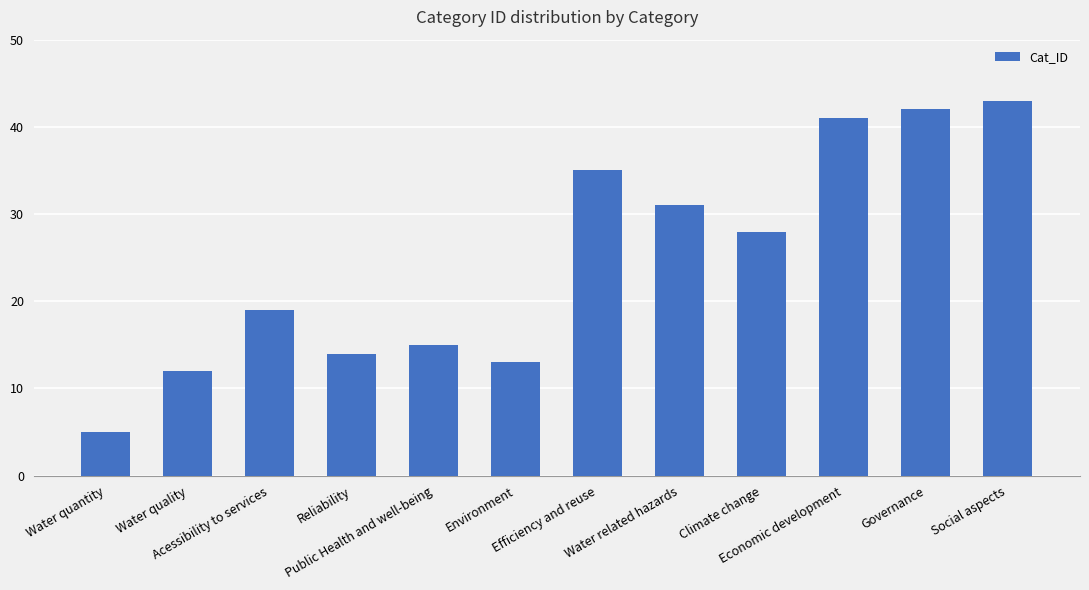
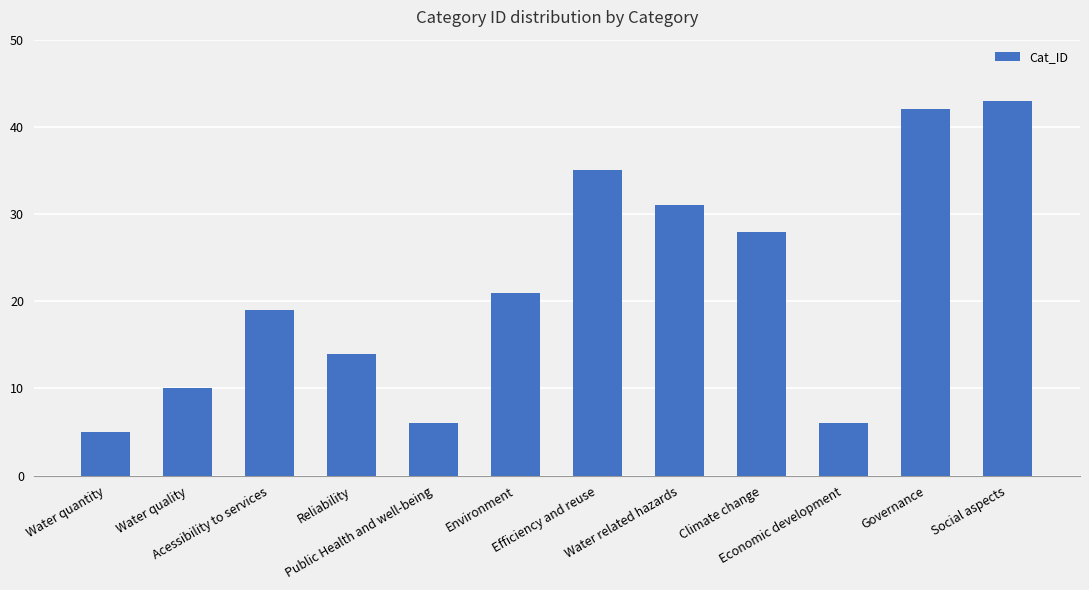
  {
    "Water quantity": 5,
-   "Water quality": 12,
+   "Water quality": 10,
    "Acessibility to services": 19,
    "Reliability": 14,
-   "Public Health and well-being": 15,
-   "Environment": 13,
+   "Public Health and well-being": 6,
+   "Environment": 21,
    "Efficiency and reuse": 35,
    "Water related hazards": 31,
    "Climate change": 28,
-   "Economic development": 41,
+   "Economic development": 6,
    "Governance": 42,
    "Social aspects": 43
  }
